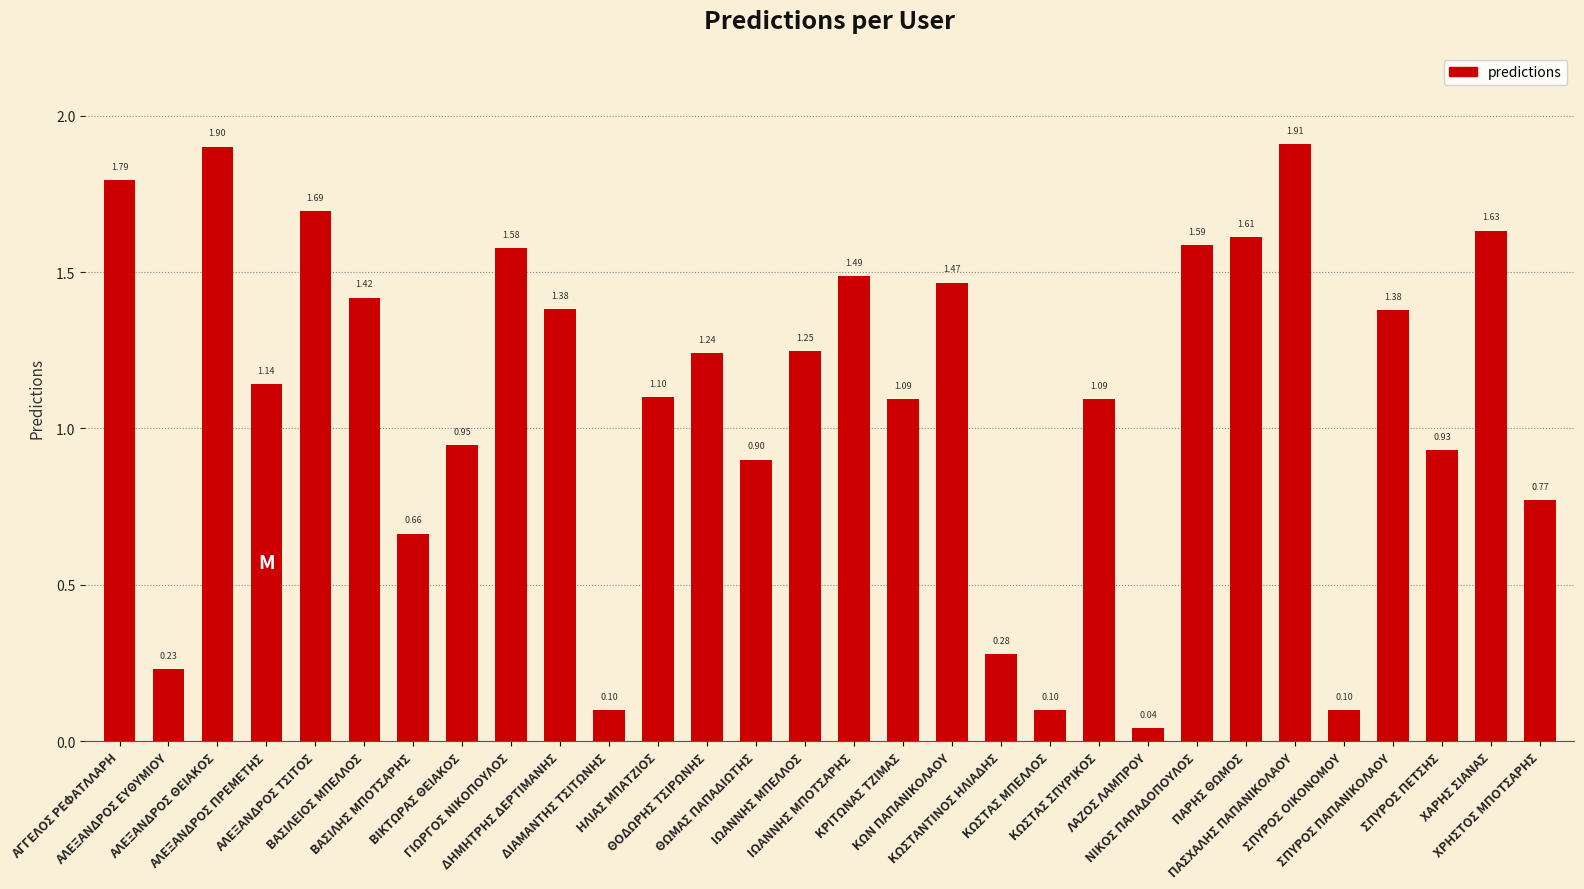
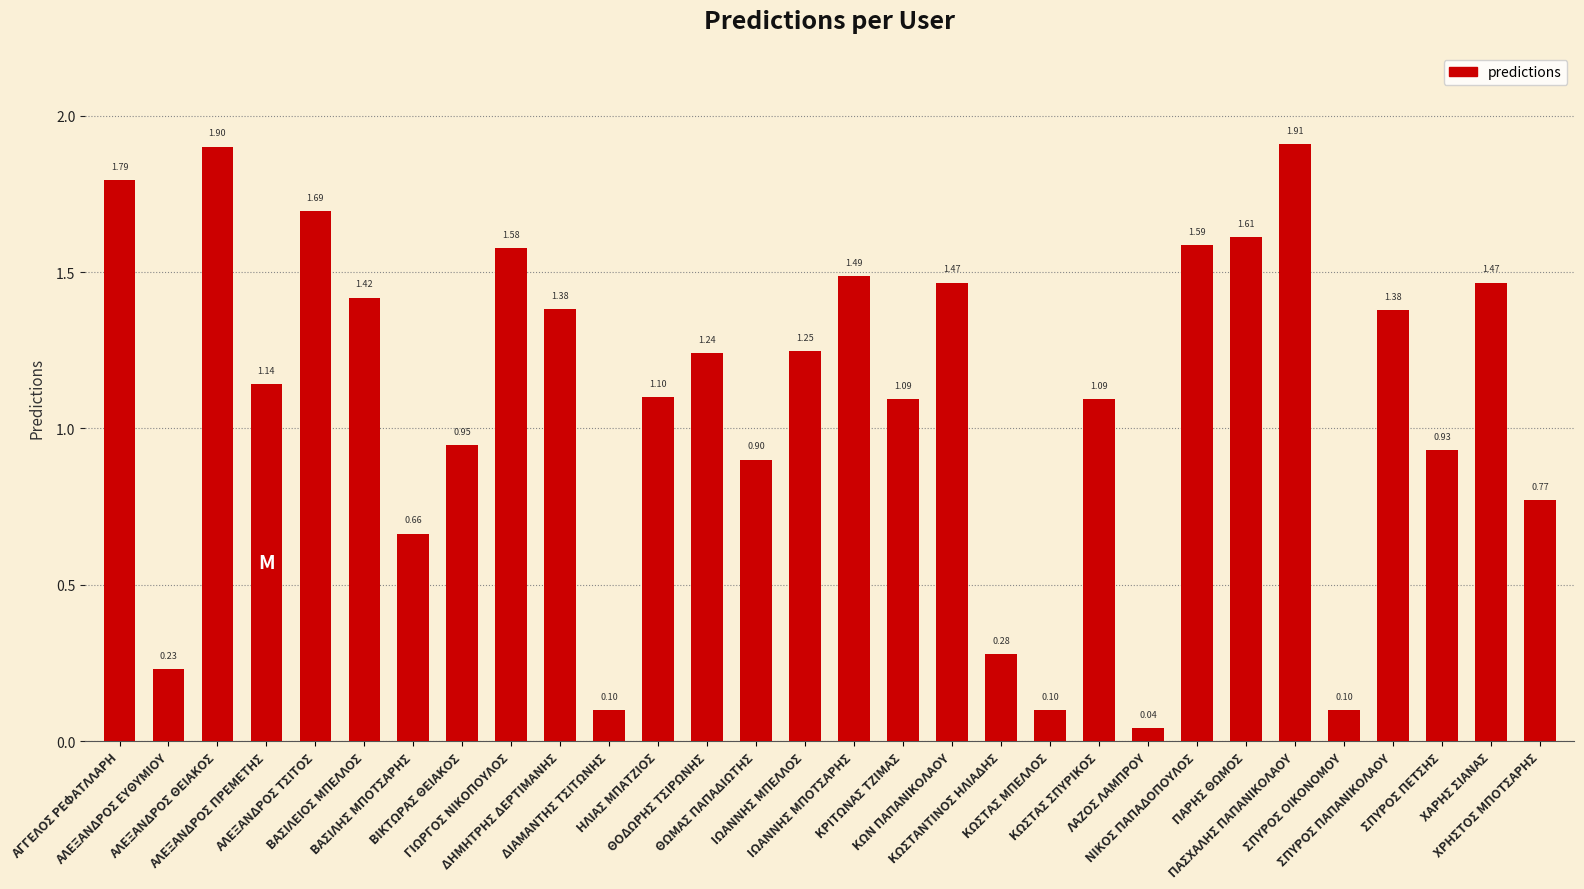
  {
    "ΑΓΓΕΛΟΣ ΡΕΦΑΤΛΛΑΡΗ": 1.79,
    "ΑΛΕΞΑΝΔΡΟΣ ΕΥΘΥΜΙΟΥ": 0.23,
    "ΑΛΕΞΑΝΔΡΟΣ ΘΕΙΑΚΟΣ": 1.90,
    "ΑΛΕΞΑΝΔΡΟΣ ΠΡΕΜΕΤΗΣ": 1.14,
    "ΑΛΕΞΑΝΔΡΟΣ ΤΣΙΤΟΣ": 1.69,
    "ΒΑΣΙΛΕΙΟΣ ΜΠΕΛΛΟΣ": 1.42,
    "ΒΑΣΙΛΗΣ ΜΠΟΤΣΑΡΗΣ": 0.66,
    "ΒΙΚΤΩΡΑΣ ΘΕΙΑΚΟΣ": 0.95,
    "ΓΙΩΡΓΟΣ ΝΙΚΟΠΟΥΛΟΣ": 1.58,
    "ΔΗΜΗΤΡΗΣ ΔΕΡΤΙΜΑΝΗΣ": 1.38,
    "ΔΙΑΜΑΝΤΗΣ ΤΣΙΤΩΝΗΣ": 0.10,
    "ΗΛΙΑΣ ΜΠΑΤΖΙΟΣ": 1.10,
    "ΘΟΔΩΡΗΣ ΤΣΙΡΩΝΗΣ": 1.24,
    "ΘΩΜΑΣ ΠΑΠΑΔΙΩΤΗΣ": 0.90,
    "ΙΩΑΝΝΗΣ ΜΠΕΛΛΟΣ": 1.25,
    "ΙΩΑΝΝΗΣ ΜΠΟΤΣΑΡΗΣ": 1.49,
    "ΚΡΙΤΩΝΑΣ ΤΖΙΜΑΣ": 1.09,
    "ΚΩΝ ΠΑΠΑΝΙΚΟΛΑΟΥ": 1.47,
    "ΚΩΣΤΑΝΤΙΝΟΣ ΗΛΙΑΔΗΣ": 0.28,
    "ΚΩΣΤΑΣ ΜΠΕΛΛΟΣ": 0.10,
    "ΚΩΣΤΑΣ ΣΠΥΡΙΚΟΣ": 1.09,
    "ΛΑΖΟΣ ΛΑΜΠΡΟΥ": 0.04,
    "ΝΙΚΟΣ ΠΑΠΑΔΟΠΟΥΛΟΣ": 1.59,
    "ΠΑΡΗΣ ΘΩΜΟΣ": 1.61,
    "ΠΑΣΧΑΛΗΣ ΠΑΠΑΝΙΚΟΛΑΟΥ": 1.91,
    "ΣΠΥΡΟΣ ΟΙΚΟΝΟΜΟΥ": 0.10,
    "ΣΠΥΡΟΣ ΠΑΠΑΝΙΚΟΛΑΟΥ": 1.38,
    "ΣΠΥΡΟΣ ΠΕΤΣΗΣ": 0.93,
-   "ΧΑΡΗΣ ΣΙΑΝΑΣ": 1.63,
+   "ΧΑΡΗΣ ΣΙΑΝΑΣ": 1.47,
    "ΧΡΗΣΤΟΣ ΜΠΟΤΣΑΡΗΣ": 0.77
  }
